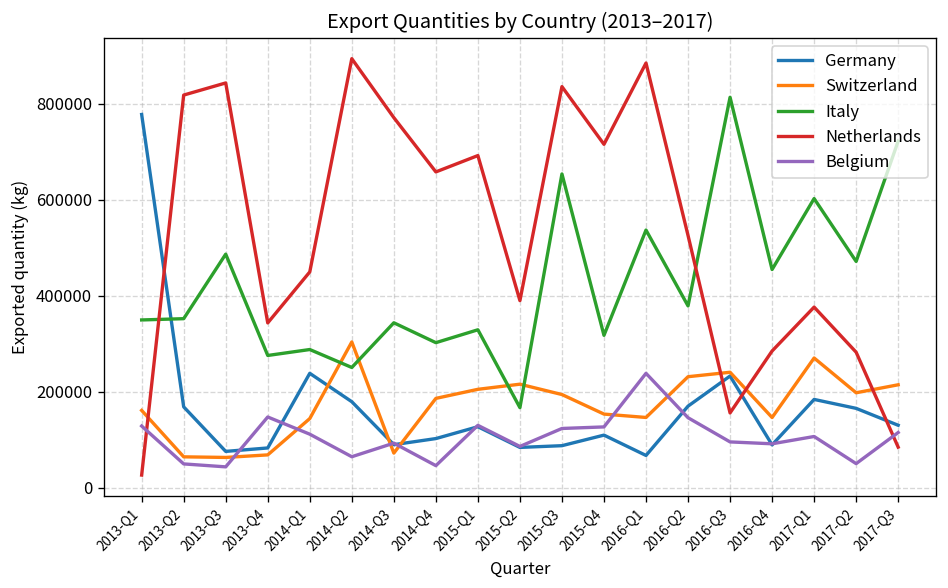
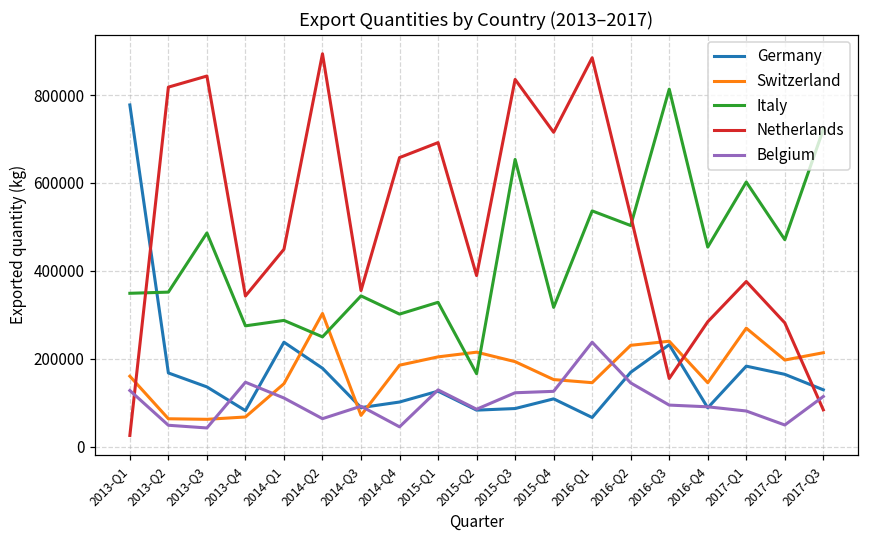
  {
    "Germany": {
      "2013-Q1": 780000,
      "2013-Q2": 170000,
-     "2013-Q3": 80000,
+     "2013-Q3": 140000,
      "2013-Q4": 80000,
      "2014-Q1": 240000,
      "2014-Q2": 180000,
      "2014-Q4": 100000,
      "2015-Q3": 90000,
      "2015-Q4": 110000,
      "2016-Q1": 70000,
      "2016-Q2": 170000,
      "2016-Q3": 230000,
      "2017-Q1": 180000,
      "2017-Q2": 170000,
      "2017-Q3": 130000
    },
    "Switzerland": {
      "2013-Q1": 160000,
      "2013-Q2": 60000,
      "2013-Q3": 60000,
      "2013-Q4": 70000,
      "2014-Q1": 140000,
      "2014-Q2": 300000,
      "2014-Q3": 70000,
      "2014-Q4": 190000,
      "2015-Q1": 200000,
      "2015-Q2": 220000,
      "2015-Q3": 190000,
      "2015-Q4": 150000,
      "2016-Q1": 150000,
      "2016-Q2": 230000,
      "2016-Q3": 240000,
      "2016-Q4": 150000,
      "2017-Q1": 270000,
      "2017-Q2": 200000,
      "2017-Q3": 210000
    },
    "Italy": {
      "2013-Q1": 350000,
      "2013-Q2": 350000,
      "2013-Q3": 490000,
      "2013-Q4": 280000,
      "2014-Q1": 290000,
      "2014-Q2": 250000,
      "2014-Q3": 340000,
      "2014-Q4": 300000,
      "2015-Q1": 330000,
      "2015-Q2": 170000,
      "2015-Q3": 650000,
      "2015-Q4": 320000,
      "2016-Q1": 540000,
-     "2016-Q2": 380000,
+     "2016-Q2": 500000,
      "2016-Q3": 810000,
      "2016-Q4": 450000,
      "2017-Q1": 600000,
      "2017-Q2": 470000
    },
    "Netherlands": {
      "2013-Q1": 30000,
      "2013-Q2": 820000,
      "2013-Q3": 840000,
      "2013-Q4": 340000,
      "2014-Q1": 450000,
      "2014-Q2": 890000,
-     "2014-Q3": 770000,
+     "2014-Q3": 360000,
      "2014-Q4": 660000,
      "2015-Q1": 690000,
      "2015-Q2": 390000,
      "2015-Q3": 840000,
      "2015-Q4": 720000,
      "2016-Q1": 880000,
      "2016-Q2": 530000,
      "2016-Q3": 160000,
      "2016-Q4": 280000,
      "2017-Q1": 380000,
      "2017-Q2": 280000,
      "2017-Q3": 80000
    },
    "Belgium": {
      "2013-Q1": 130000,
      "2013-Q2": 50000,
      "2013-Q3": 40000,
      "2013-Q4": 150000,
      "2014-Q1": 110000,
      "2014-Q2": 60000,
      "2014-Q4": 50000,
      "2015-Q3": 120000,
      "2015-Q4": 130000,
      "2016-Q1": 240000,
      "2016-Q2": 150000,
      "2016-Q3": 100000,
-     "2017-Q1": 110000,
+     "2017-Q1": 80000,
      "2017-Q2": 50000,
      "2017-Q3": 110000
    }
  }
